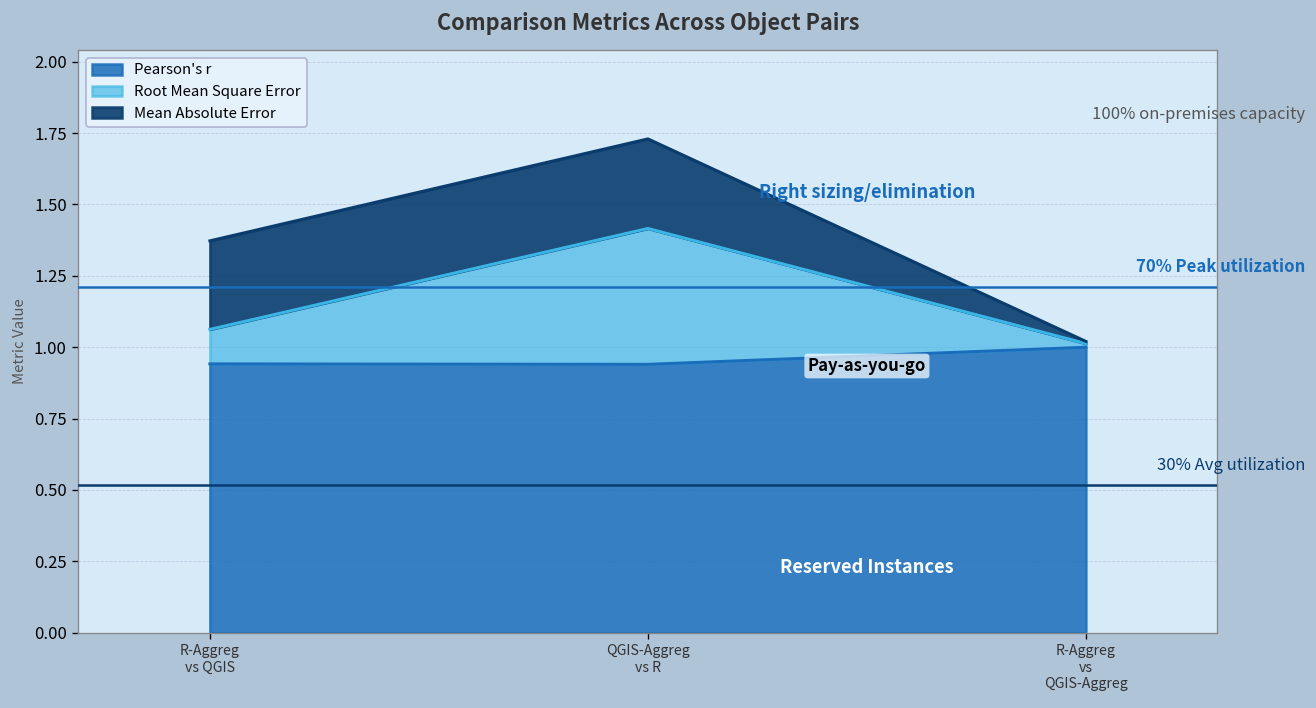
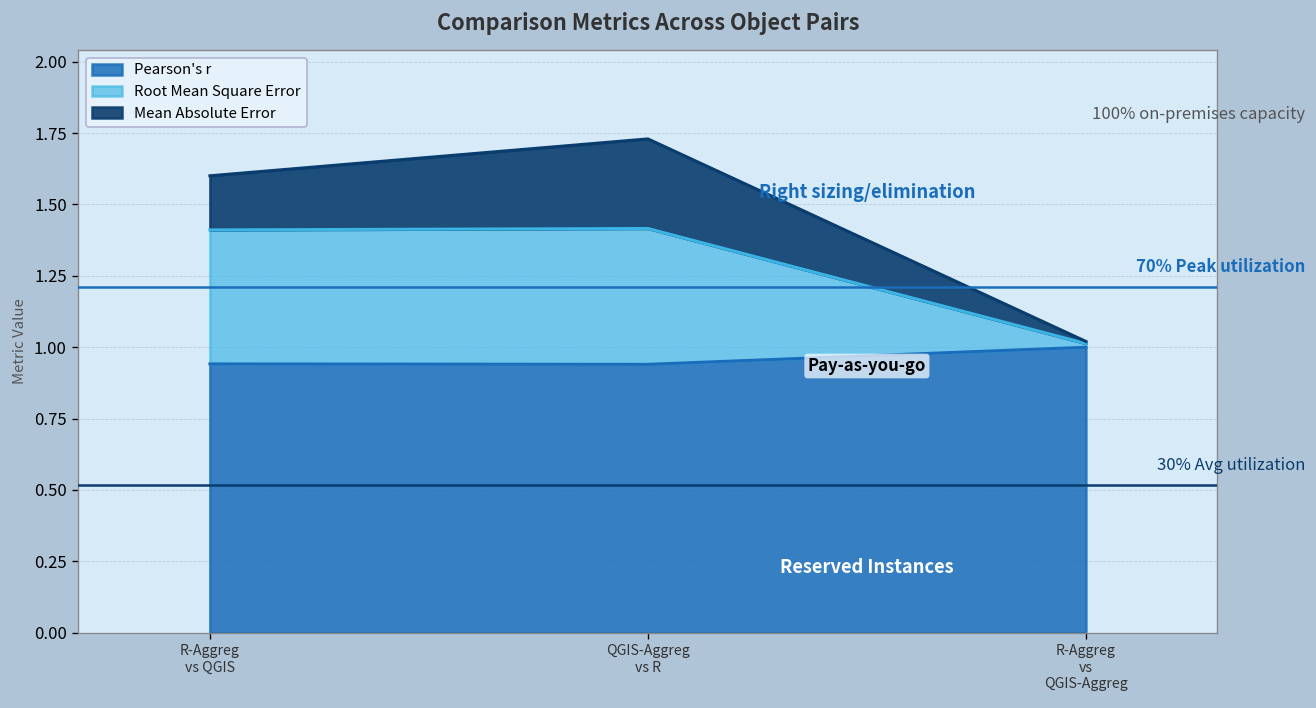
  {
    "Pearson's r": {
      "R-Aggreg vs QGIS": 0.94,
      "QGIS-Aggreg vs R": 0.94,
      "R-Aggreg vs QGIS-Aggreg": 1.00
    },
    "Root Mean Square Error": {
-     "R-Aggreg vs QGIS": 0.12,
+     "R-Aggreg vs QGIS": 0.47,
      "QGIS-Aggreg vs R": 0.48
    },
    "Mean Absolute Error": {
-     "R-Aggreg vs QGIS": 0.31,
+     "R-Aggreg vs QGIS": 0.19,
      "QGIS-Aggreg vs R": 0.31
    }
  }
